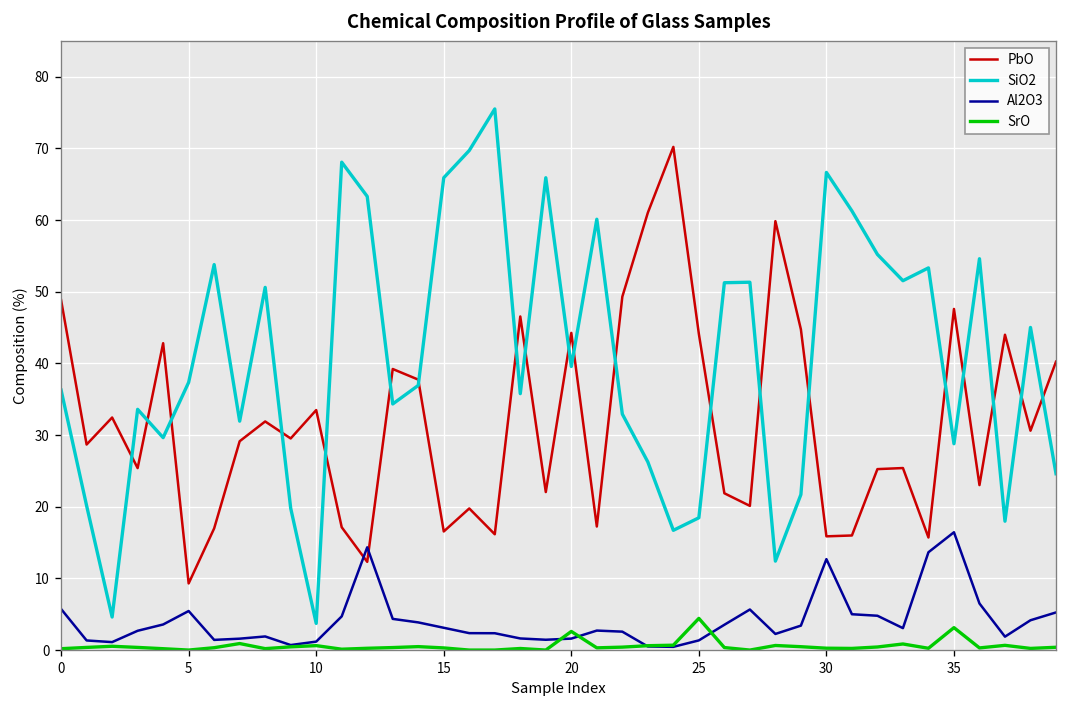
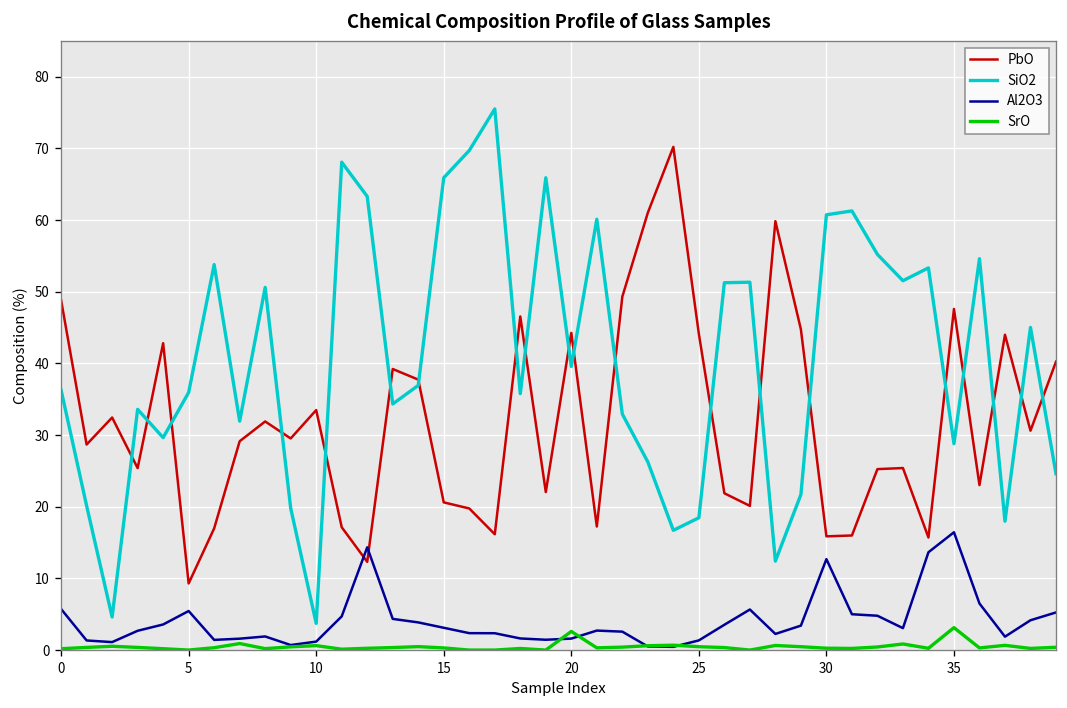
  {
    "PbO": {
      "0": 49,
      "5": 9,
      "10": 33,
-     "15": 17,
+     "15": 21,
      "20": 44,
      "25": 44,
      "30": 16,
      "35": 48
    },
    "SiO2": {
      "0": 36,
-     "5": 37,
+     "5": 36,
      "10": 4,
      "15": 66,
      "20": 40,
      "25": 18,
-     "30": 67,
+     "30": 61,
      "35": 29
    },
    "Al2O3": {
      "0": 6,
      "5": 5,
      "10": 1,
      "15": 3,
      "20": 2,
      "25": 1,
      "30": 13,
      "35": 16
    },
    "SrO": {
      "0": 0,
      "5": 0,
      "10": 1,
      "15": 0,
      "20": 3,
-     "25": 4,
+     "25": 0,
      "30": 0,
      "35": 3
    }
  }
